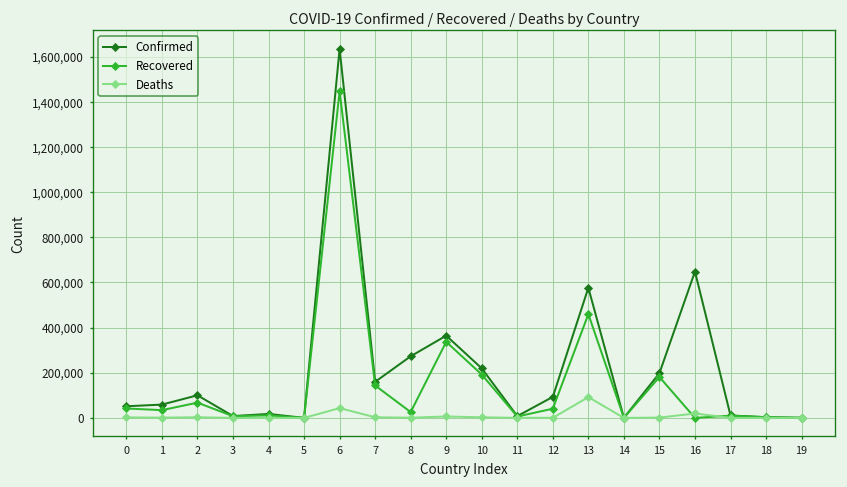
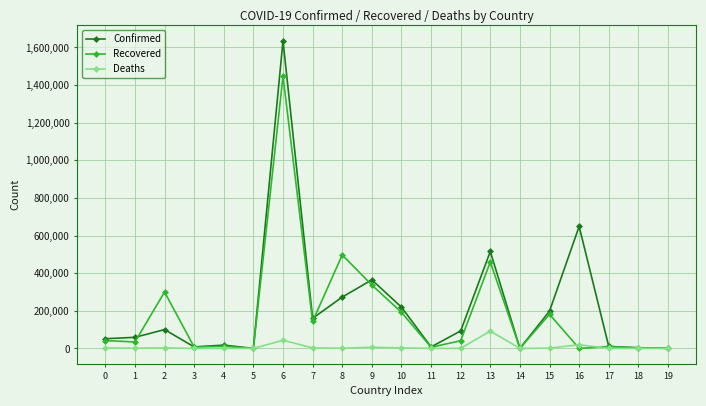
  {
    "Confirmed": {
      "1": "60,000",
      "2": "100,000",
      "6": "1,630,000",
      "7": "160,000",
      "8": "270,000",
      "9": "360,000",
      "10": "220,000",
      "12": "90,000",
-     "13": "580,000",
+     "13": "520,000",
      "15": "200,000",
      "16": "650,000"
    },
    "Recovered": {
      "1": "30,000",
-     "2": "70,000",
+     "2": "300,000",
      "6": "1,450,000",
      "7": "140,000",
-     "8": "30,000",
+     "8": "500,000",
      "9": "340,000",
      "10": "190,000",
      "12": "40,000",
      "13": "460,000",
      "15": "180,000",
      "16": "0"
    },
    "Deaths": {
      "0": "0",
      "1": "0",
      "2": "0",
      "6": "40,000",
      "7": "0",
      "8": "0",
      "9": "10,000",
      "10": "0",
      "12": "0",
      "13": "90,000",
      "15": "0",
      "16": "20,000"
    }
  }
